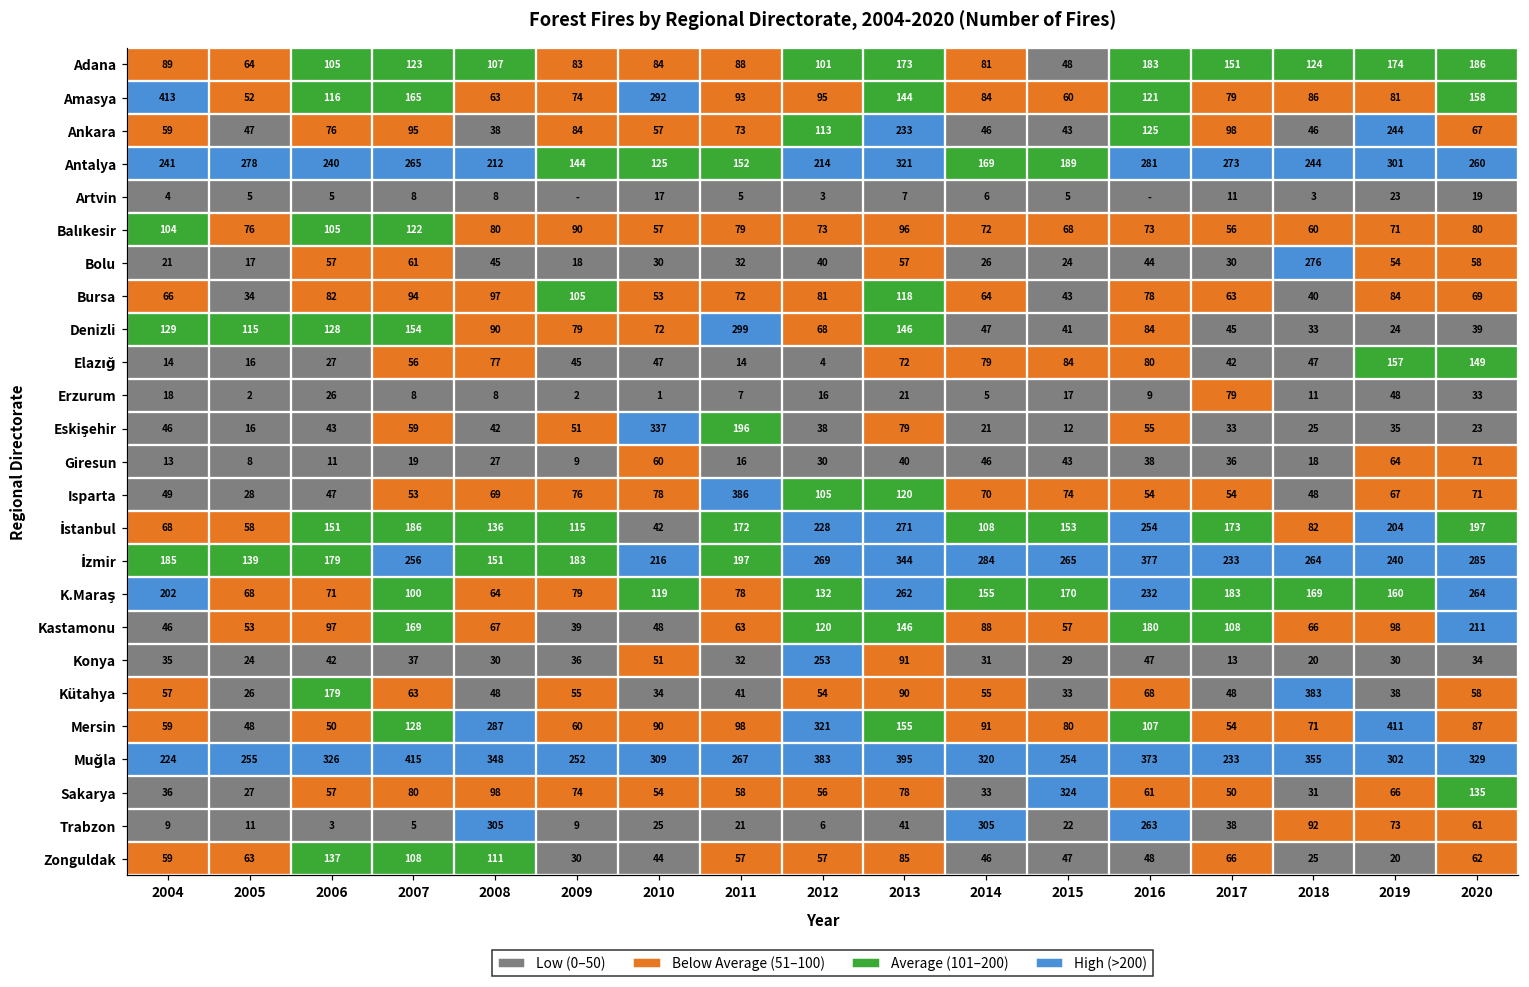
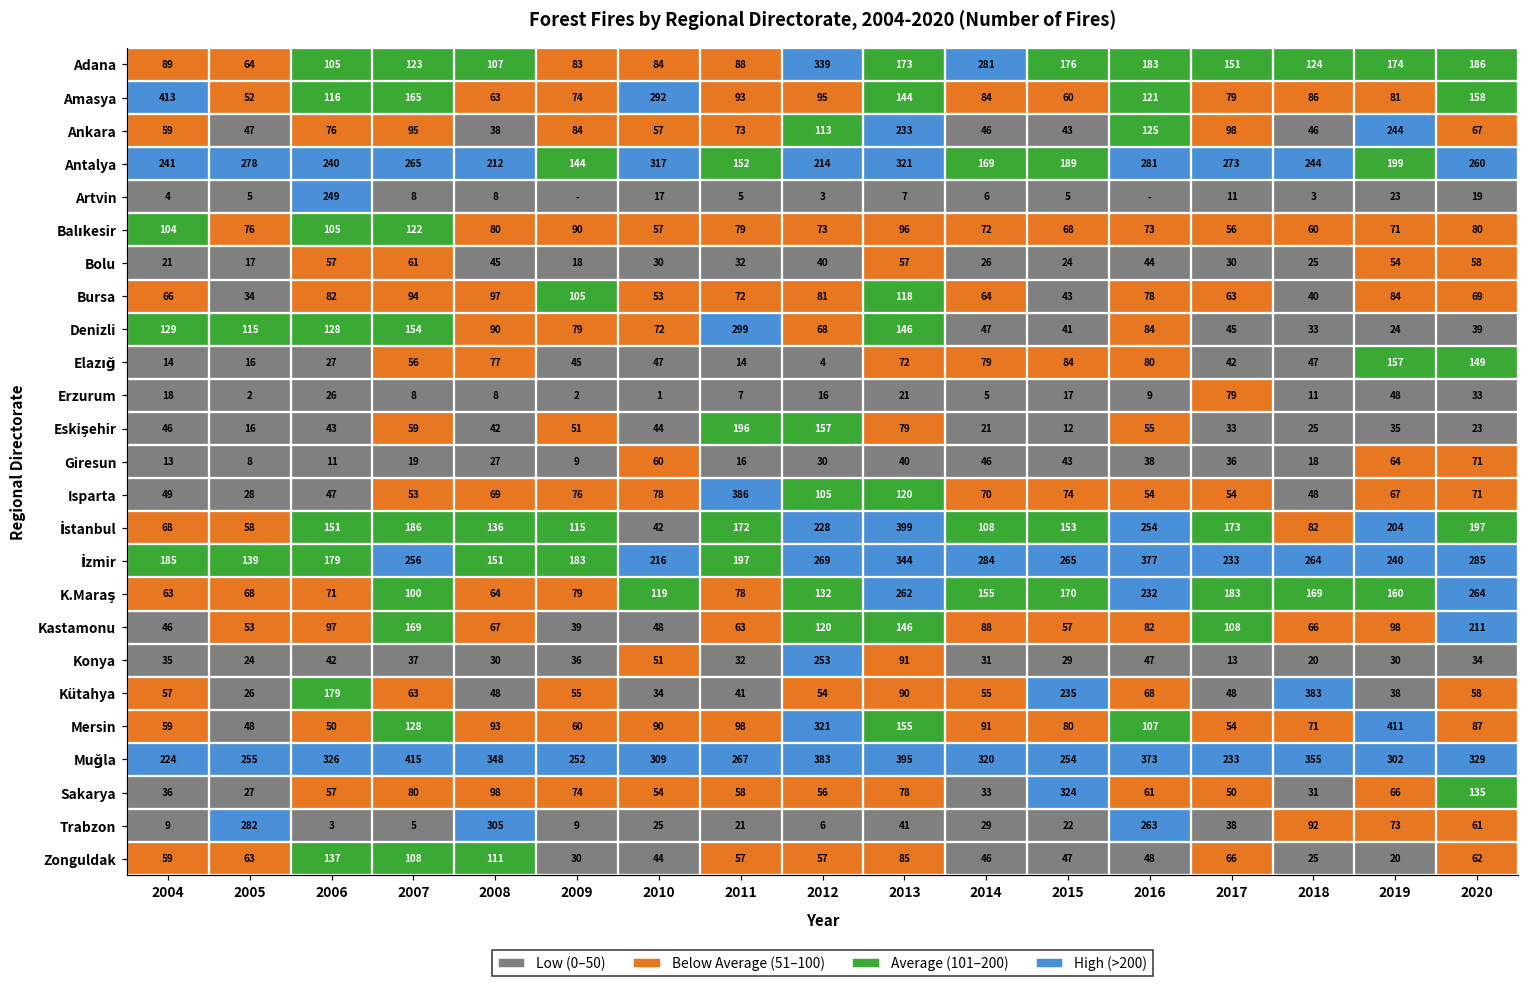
  {
    "Adana": {
      "2004": 89,
      "2005": 64,
      "2006": 105,
      "2007": 123,
      "2008": 107,
      "2009": 83,
      "2010": 84,
      "2011": 88,
-     "2012": 101,
+     "2012": 339,
      "2013": 173,
-     "2014": 81,
-     "2015": 48,
+     "2014": 281,
+     "2015": 176,
      "2016": 183,
      "2017": 151,
      "2018": 124,
      "2019": 174,
      "2020": 186
    },
    "Antalya": {
      "2004": 241,
      "2005": 278,
      "2006": 240,
      "2007": 265,
      "2008": 212,
      "2009": 144,
-     "2010": 125,
+     "2010": 317,
      "2011": 152,
      "2012": 214,
      "2013": 321,
      "2014": 169,
      "2015": 189,
      "2016": 281,
      "2017": 273,
      "2018": 244,
-     "2019": 301,
+     "2019": 199,
      "2020": 260
    },
    "Artvin": {
      "2004": 4,
      "2005": 5,
-     "2006": 5,
+     "2006": 249,
      "2007": 8,
      "2008": 8,
      "2010": 17,
      "2011": 5,
      "2012": 3,
      "2013": 7,
      "2014": 6,
      "2015": 5,
      "2017": 11,
      "2018": 3,
      "2019": 23,
      "2020": 19
    },
    "Bolu": {
      "2004": 21,
      "2005": 17,
      "2006": 57,
      "2007": 61,
      "2008": 45,
      "2009": 18,
      "2010": 30,
      "2011": 32,
      "2012": 40,
      "2013": 57,
      "2014": 26,
      "2015": 24,
      "2016": 44,
      "2017": 30,
-     "2018": 276,
+     "2018": 25,
      "2019": 54,
      "2020": 58
    },
    "Eskişehir": {
      "2004": 46,
      "2005": 16,
      "2006": 43,
      "2007": 59,
      "2008": 42,
      "2009": 51,
-     "2010": 337,
+     "2010": 44,
      "2011": 196,
-     "2012": 38,
+     "2012": 157,
      "2013": 79,
      "2014": 21,
      "2015": 12,
      "2016": 55,
      "2017": 33,
      "2018": 25,
      "2019": 35,
      "2020": 23
    },
    "İstanbul": {
      "2004": 68,
      "2005": 58,
      "2006": 151,
      "2007": 186,
      "2008": 136,
      "2009": 115,
      "2010": 42,
      "2011": 172,
      "2012": 228,
-     "2013": 271,
+     "2013": 399,
      "2014": 108,
      "2015": 153,
      "2016": 254,
      "2017": 173,
      "2018": 82,
      "2019": 204,
      "2020": 197
    },
    "K.Maraş": {
-     "2004": 202,
+     "2004": 63,
      "2005": 68,
      "2006": 71,
      "2007": 100,
      "2008": 64,
      "2009": 79,
      "2010": 119,
      "2011": 78,
      "2012": 132,
      "2013": 262,
      "2014": 155,
      "2015": 170,
      "2016": 232,
      "2017": 183,
      "2018": 169,
      "2019": 160,
      "2020": 264
    },
    "Kastamonu": {
      "2004": 46,
      "2005": 53,
      "2006": 97,
      "2007": 169,
      "2008": 67,
      "2009": 39,
      "2010": 48,
      "2011": 63,
      "2012": 120,
      "2013": 146,
      "2014": 88,
      "2015": 57,
-     "2016": 180,
+     "2016": 82,
      "2017": 108,
      "2018": 66,
      "2019": 98,
      "2020": 211
    },
    "Kütahya": {
      "2004": 57,
      "2005": 26,
      "2006": 179,
      "2007": 63,
      "2008": 48,
      "2009": 55,
      "2010": 34,
      "2011": 41,
      "2012": 54,
      "2013": 90,
      "2014": 55,
-     "2015": 33,
+     "2015": 235,
      "2016": 68,
      "2017": 48,
      "2018": 383,
      "2019": 38,
      "2020": 58
    },
    "Mersin": {
      "2004": 59,
      "2005": 48,
      "2006": 50,
      "2007": 128,
-     "2008": 287,
+     "2008": 93,
      "2009": 60,
      "2010": 90,
      "2011": 98,
      "2012": 321,
      "2013": 155,
      "2014": 91,
      "2015": 80,
      "2016": 107,
      "2017": 54,
      "2018": 71,
      "2019": 411,
      "2020": 87
    },
    "Trabzon": {
      "2004": 9,
-     "2005": 11,
+     "2005": 282,
      "2006": 3,
      "2007": 5,
      "2008": 305,
      "2009": 9,
      "2010": 25,
      "2011": 21,
      "2012": 6,
      "2013": 41,
-     "2014": 305,
+     "2014": 29,
      "2015": 22,
      "2016": 263,
      "2017": 38,
      "2018": 92,
      "2019": 73,
      "2020": 61
    }
  }
